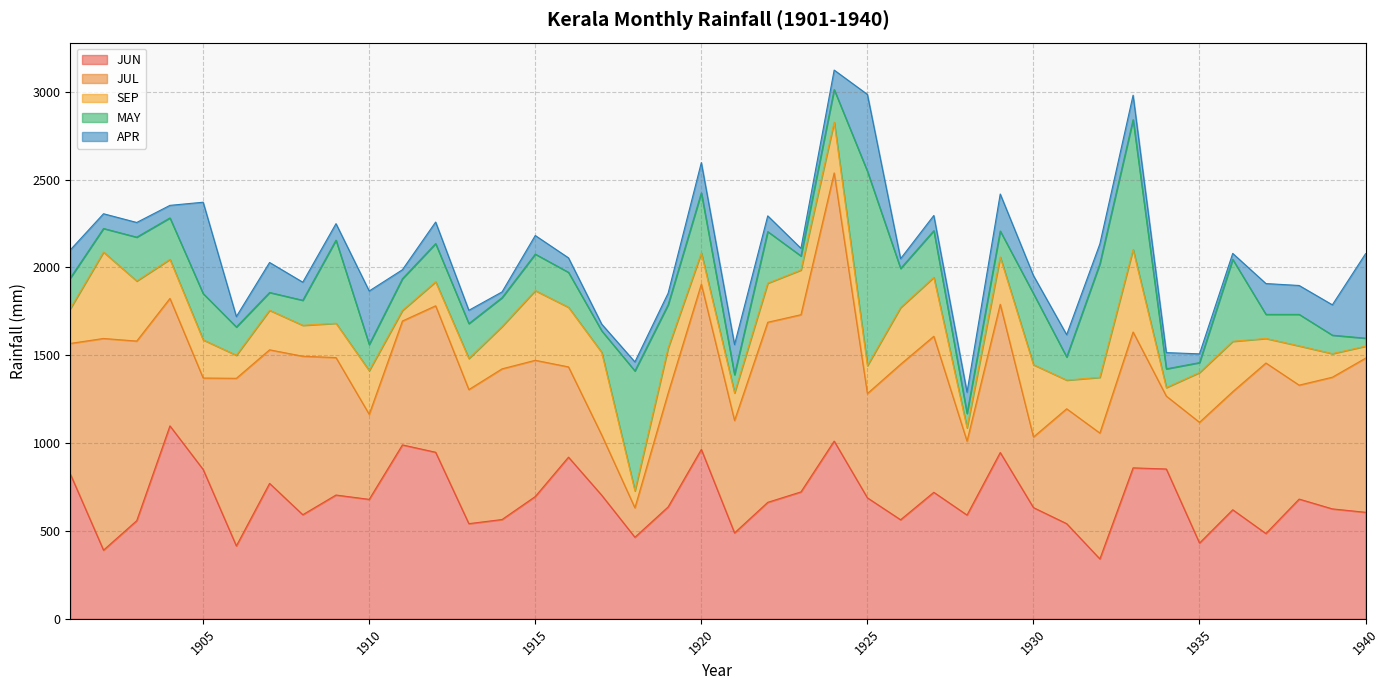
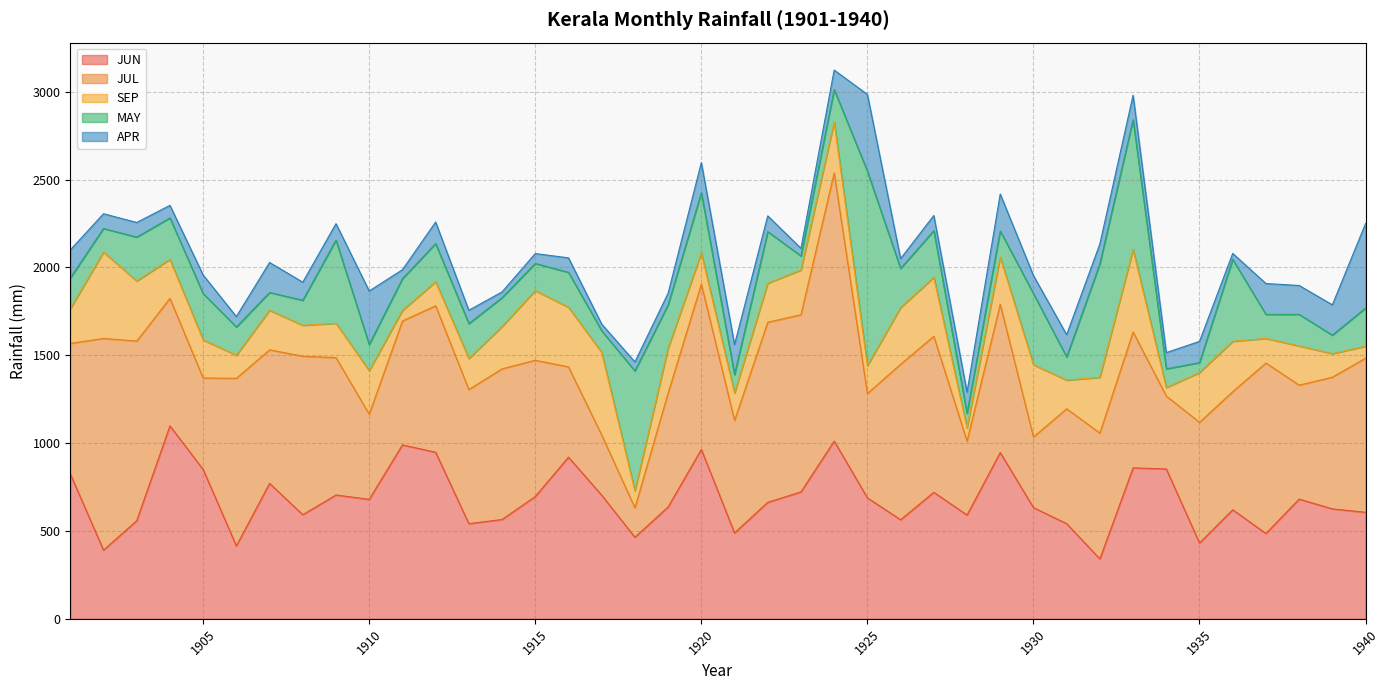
  {
    "MAY": {
      "1905": 260,
      "1910": 150,
-     "1915": 210,
+     "1915": 150,
      "1920": 340,
      "1925": 1110,
      "1930": 400,
      "1935": 60,
-     "1940": 50
+     "1940": 220
    },
    "APR": {
-     "1905": 520,
+     "1905": 110,
      "1910": 300,
-     "1915": 110,
+     "1915": 60,
      "1920": 170,
      "1925": 440,
      "1930": 100,
-     "1935": 50,
+     "1935": 120,
      "1940": 480
    }
  }
